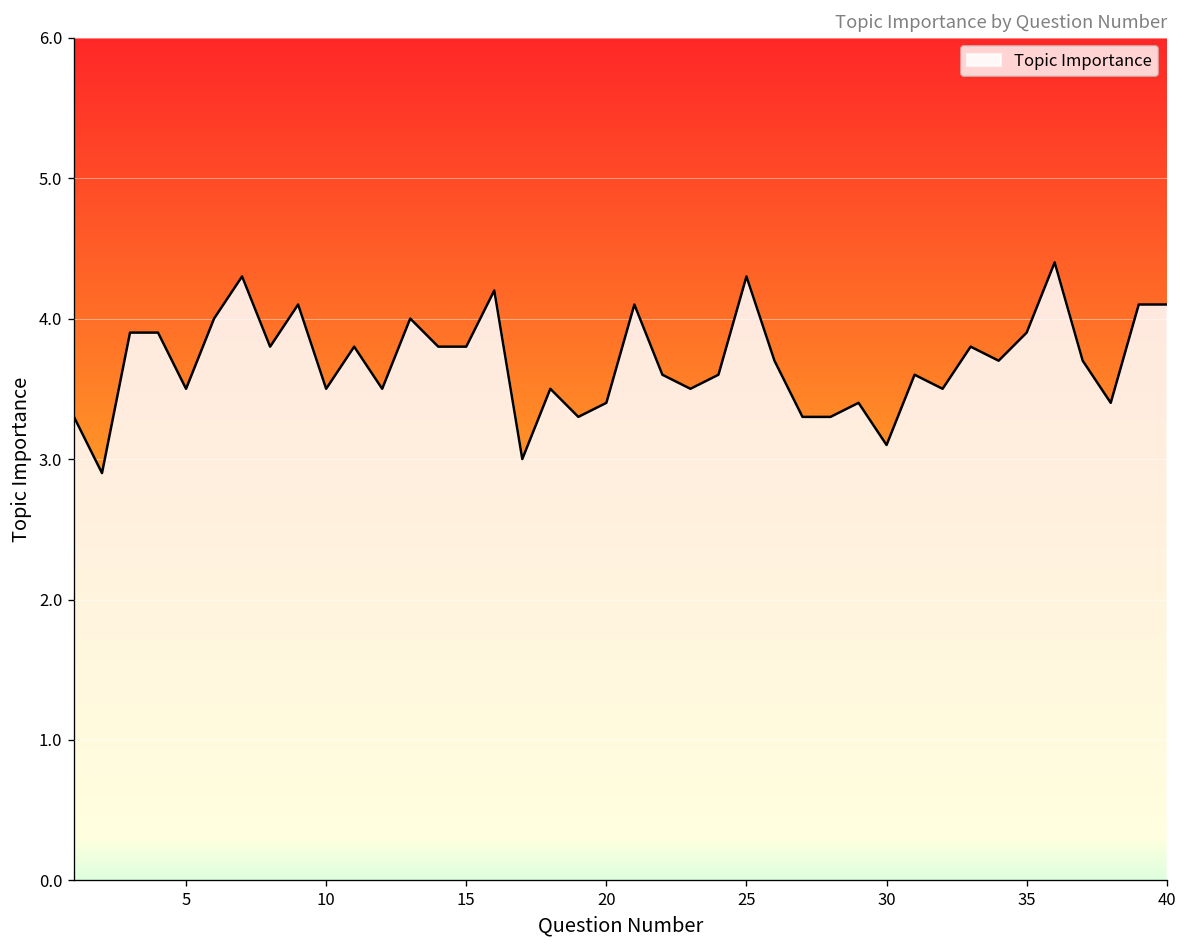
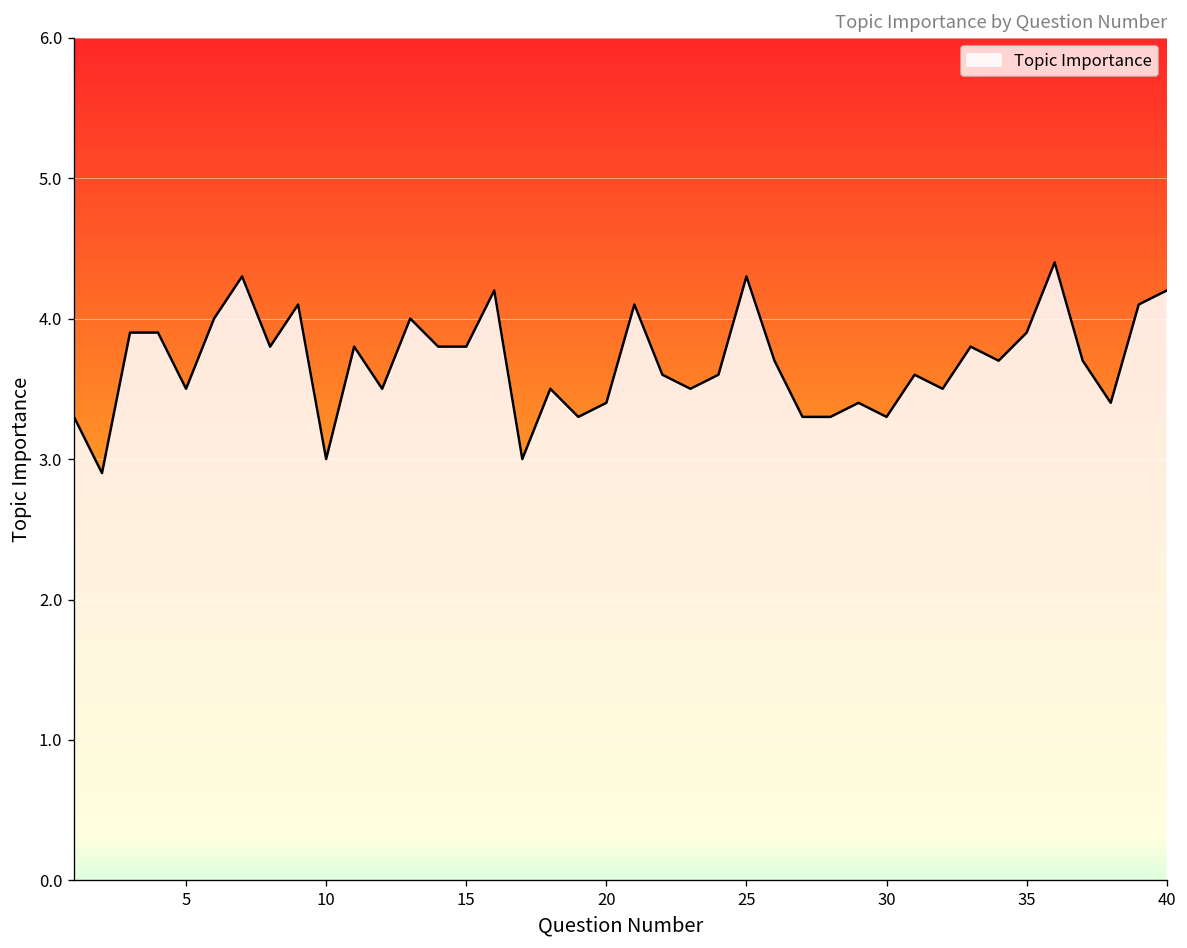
  {
    "5": 3.5,
-   "10": 3.5,
+   "10": 3.0,
    "15": 3.8,
    "20": 3.4,
    "25": 4.3,
-   "30": 3.1,
+   "30": 3.3,
    "35": 3.9,
-   "40": 4.1
+   "40": 4.2
  }
